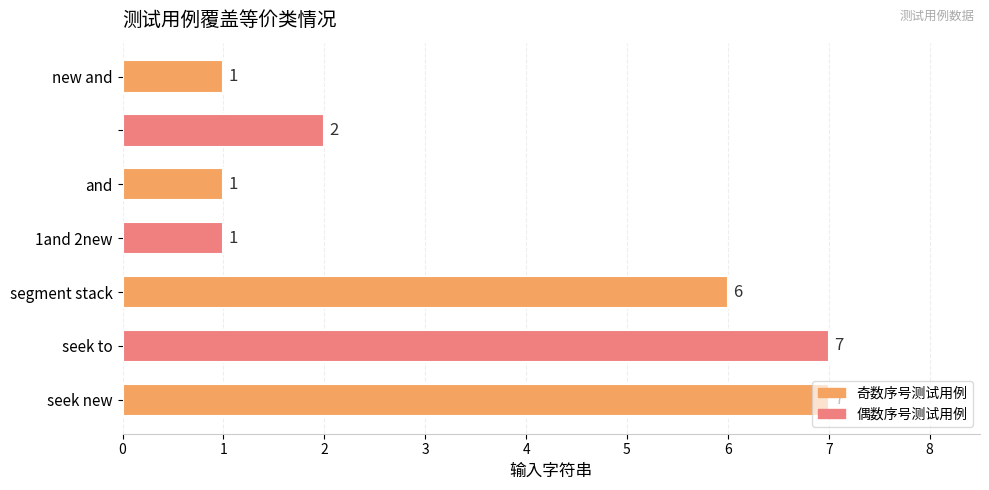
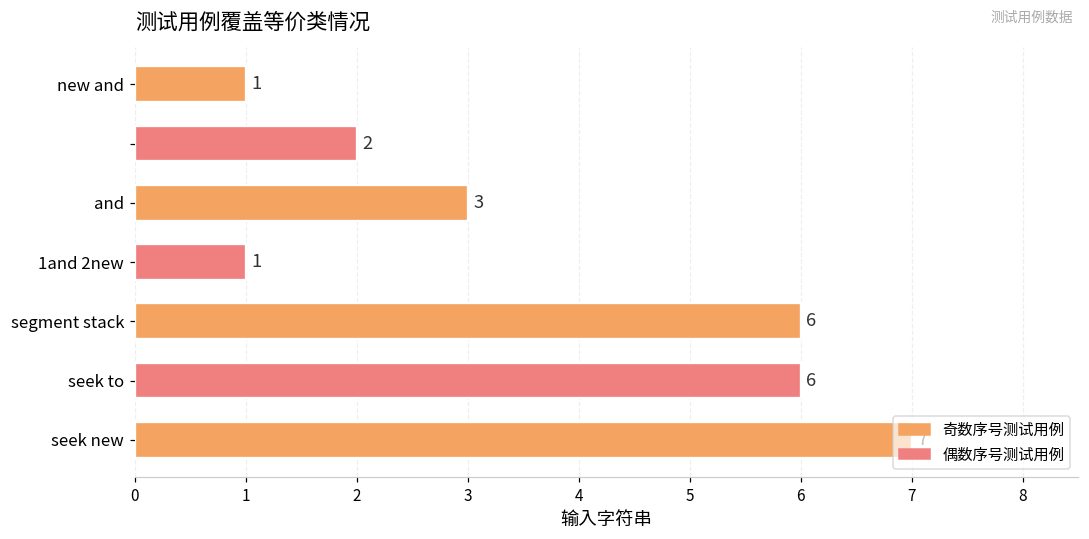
  {
    "new and": 1,
-   "and": 1,
+   "and": 3,
    "1and 2new": 1,
    "segment stack": 6,
-   "seek to": 7
+   "seek to": 6
  }
